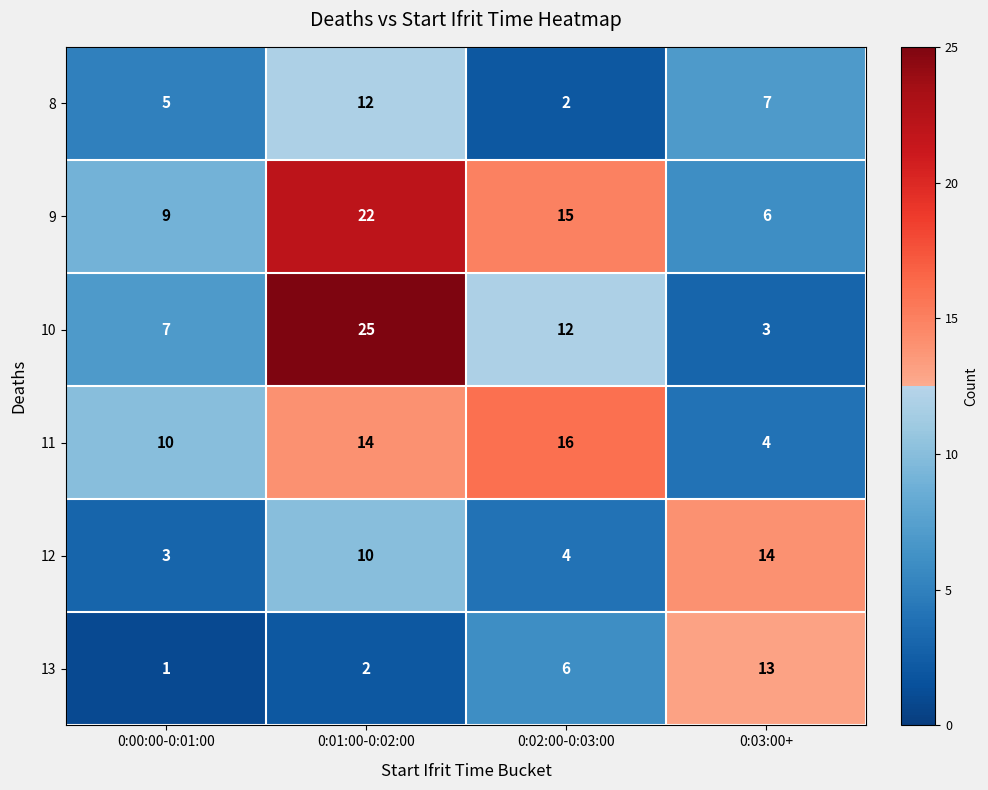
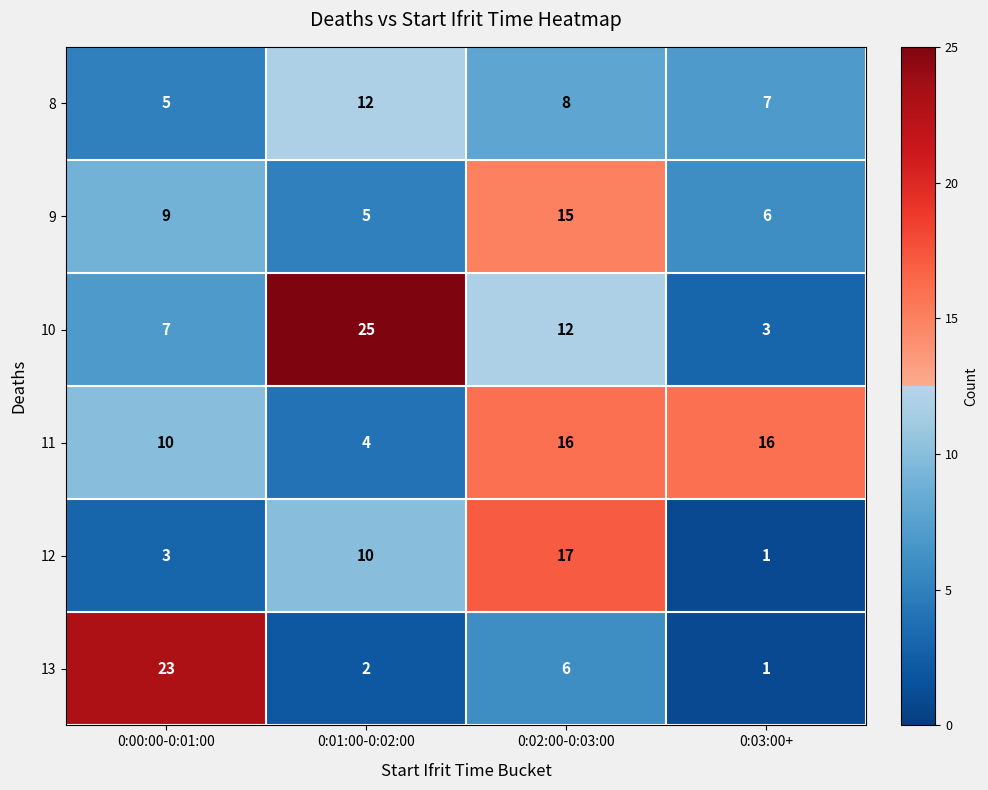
  {
    "8": {
      "0:00:00-0:01:00": 5,
      "0:01:00-0:02:00": 12,
-     "0:02:00-0:03:00": 2,
+     "0:02:00-0:03:00": 8,
      "0:03:00+": 7
    },
    "9": {
      "0:00:00-0:01:00": 9,
-     "0:01:00-0:02:00": 22,
+     "0:01:00-0:02:00": 5,
      "0:02:00-0:03:00": 15,
      "0:03:00+": 6
    },
    "10": {
      "0:00:00-0:01:00": 7,
      "0:01:00-0:02:00": 25,
      "0:02:00-0:03:00": 12,
      "0:03:00+": 3
    },
    "11": {
      "0:00:00-0:01:00": 10,
-     "0:01:00-0:02:00": 14,
+     "0:01:00-0:02:00": 4,
      "0:02:00-0:03:00": 16,
-     "0:03:00+": 4
+     "0:03:00+": 16
    },
    "12": {
      "0:00:00-0:01:00": 3,
      "0:01:00-0:02:00": 10,
-     "0:02:00-0:03:00": 4,
-     "0:03:00+": 14
+     "0:02:00-0:03:00": 17,
+     "0:03:00+": 1
    },
    "13": {
-     "0:00:00-0:01:00": 1,
+     "0:00:00-0:01:00": 23,
      "0:01:00-0:02:00": 2,
      "0:02:00-0:03:00": 6,
-     "0:03:00+": 13
+     "0:03:00+": 1
    }
  }
